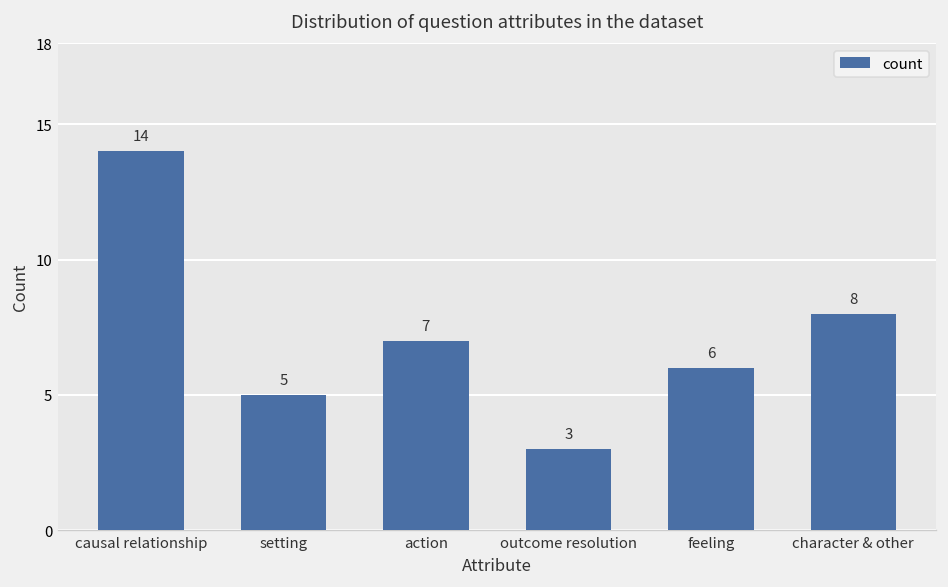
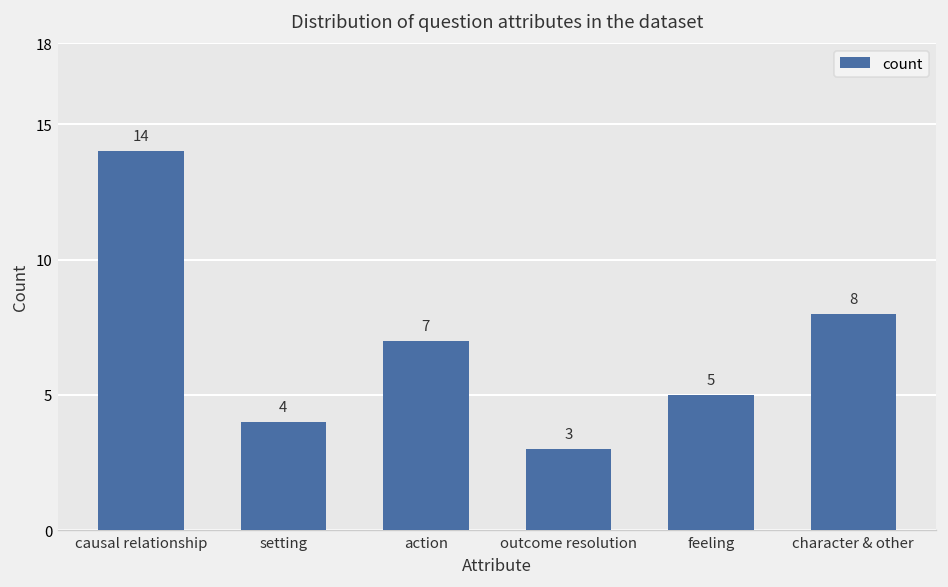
  {
    "causal relationship": 14,
-   "setting": 5,
+   "setting": 4,
    "action": 7,
    "outcome resolution": 3,
-   "feeling": 6,
+   "feeling": 5,
    "character & other": 8
  }
